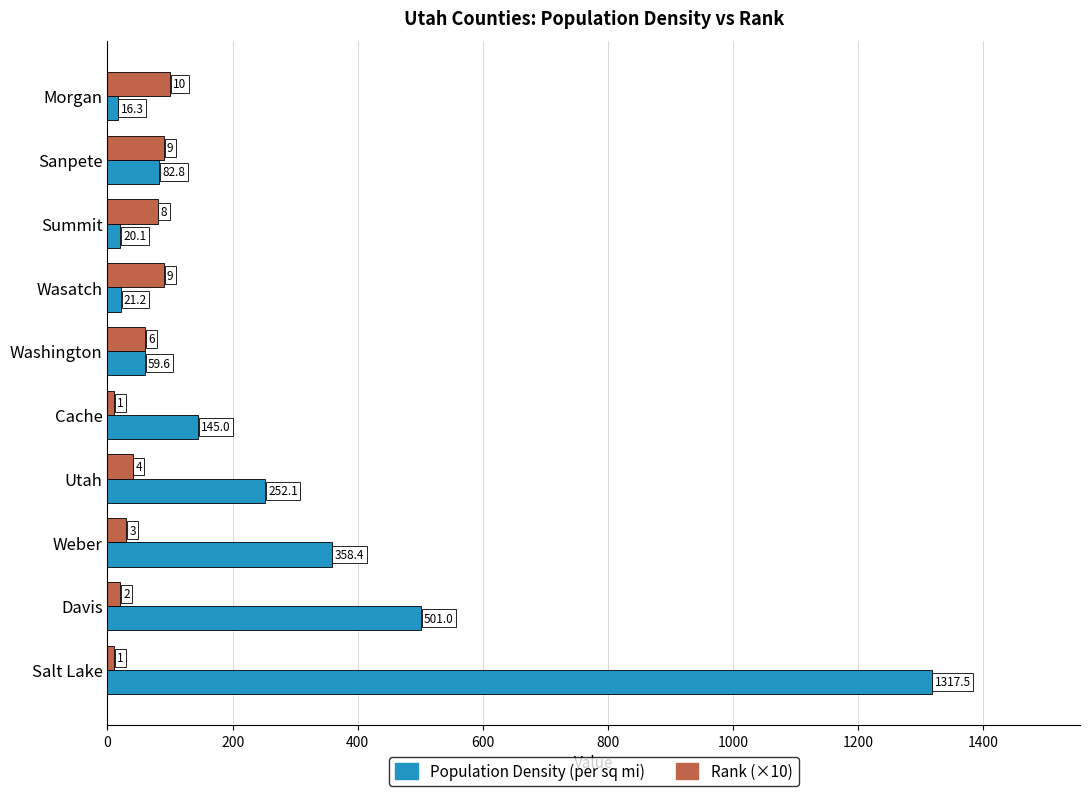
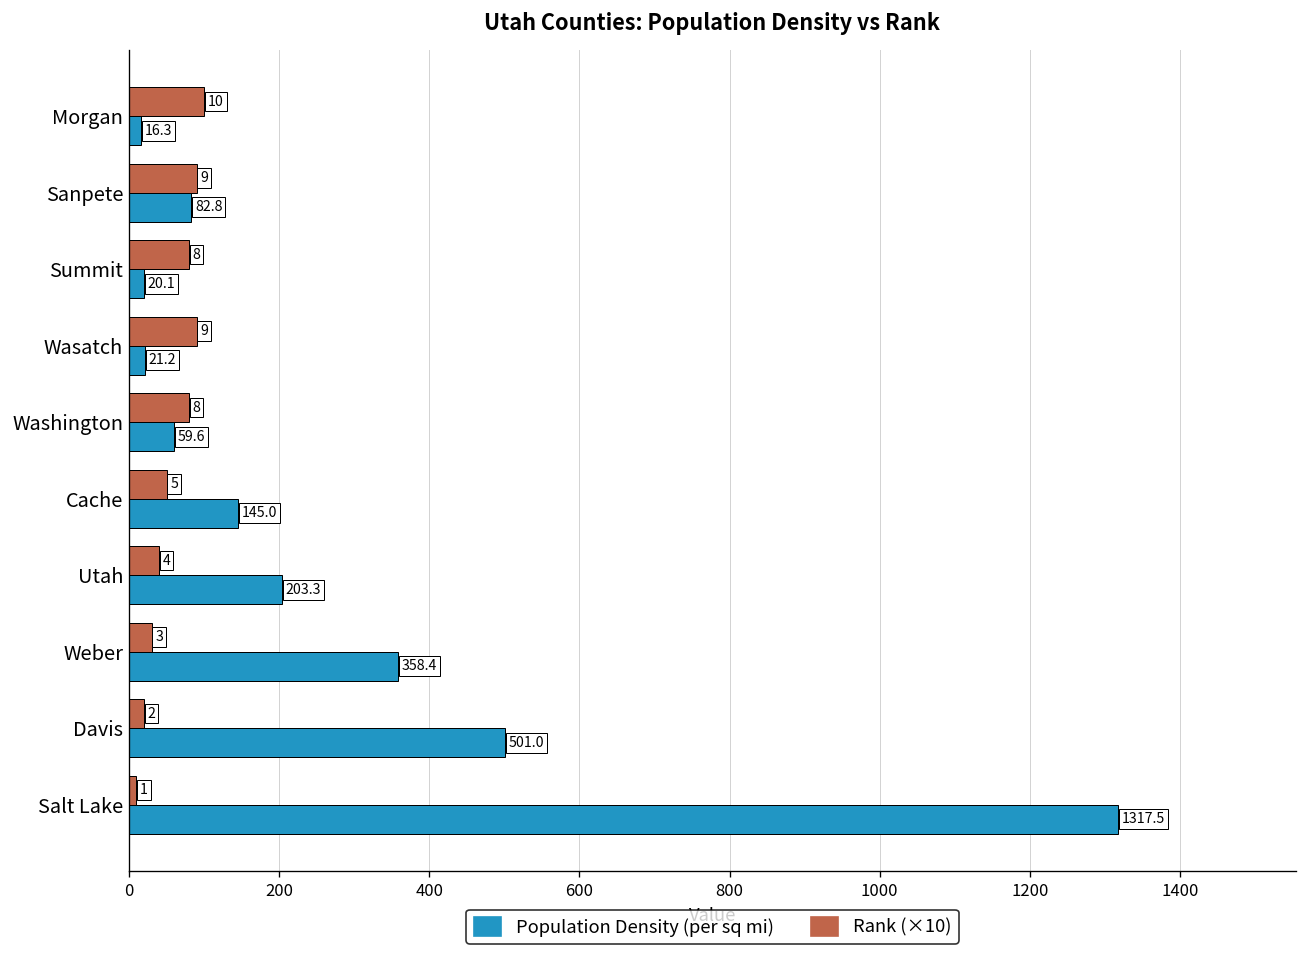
  {
    "Population Density (per sq mi)": {
-     "Utah": 252.1
+     "Utah": 203.3
    },
    "Rank (×10)": {
-     "Washington": 6,
-     "Cache": 1
+     "Washington": 8,
+     "Cache": 5
    }
  }
